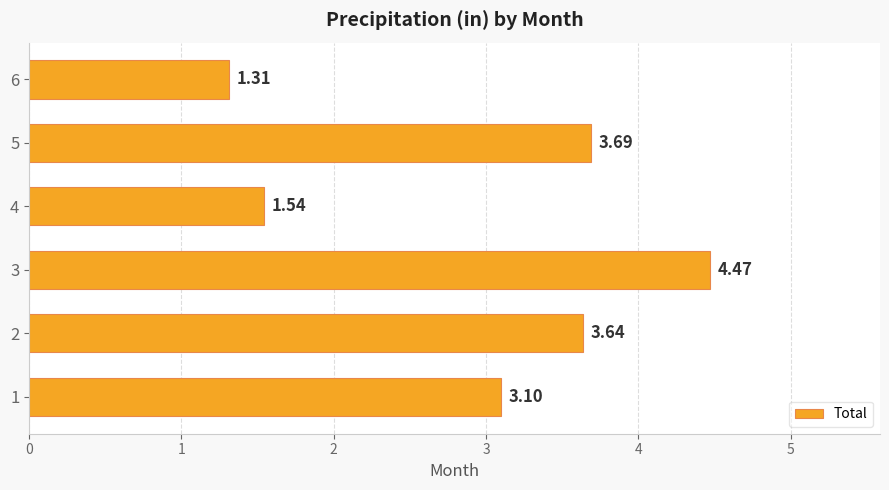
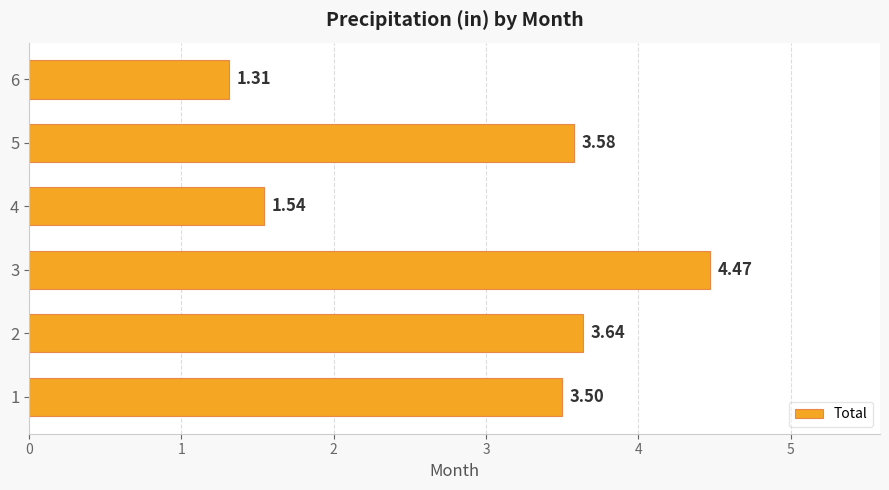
  {
    "6": 1.31,
-   "5": 3.69,
+   "5": 3.58,
    "4": 1.54,
    "3": 4.47,
    "2": 3.64,
-   "1": 3.10
+   "1": 3.50
  }
